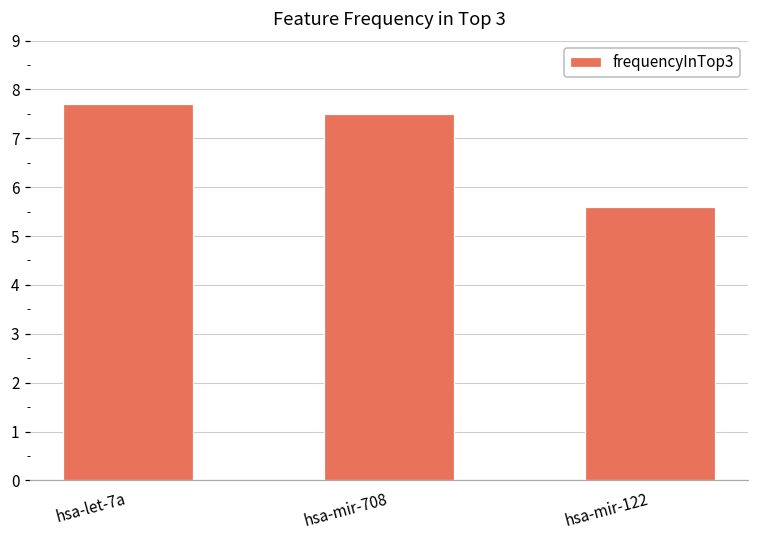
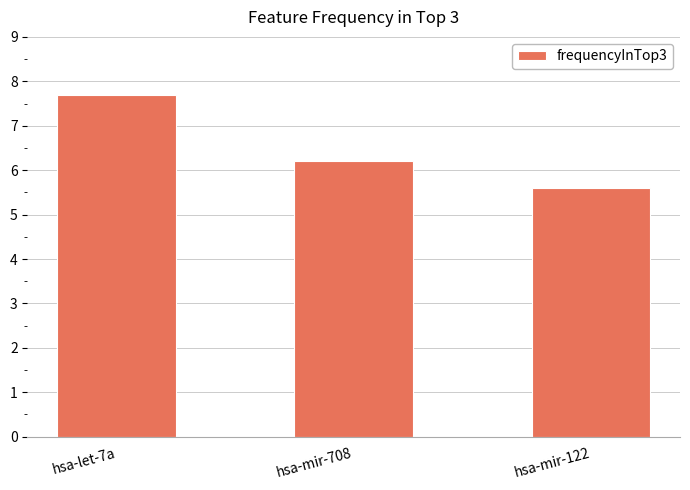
  {
    "hsa-let-7a": 7.7,
-   "hsa-mir-708": 7.5,
+   "hsa-mir-708": 6.2,
    "hsa-mir-122": 5.6
  }
